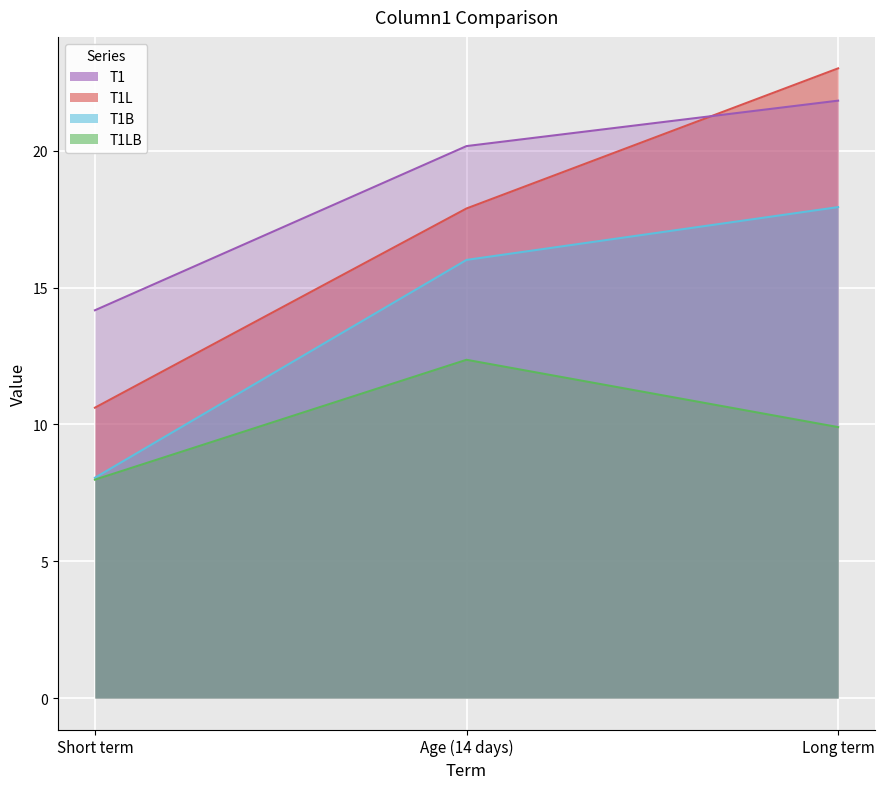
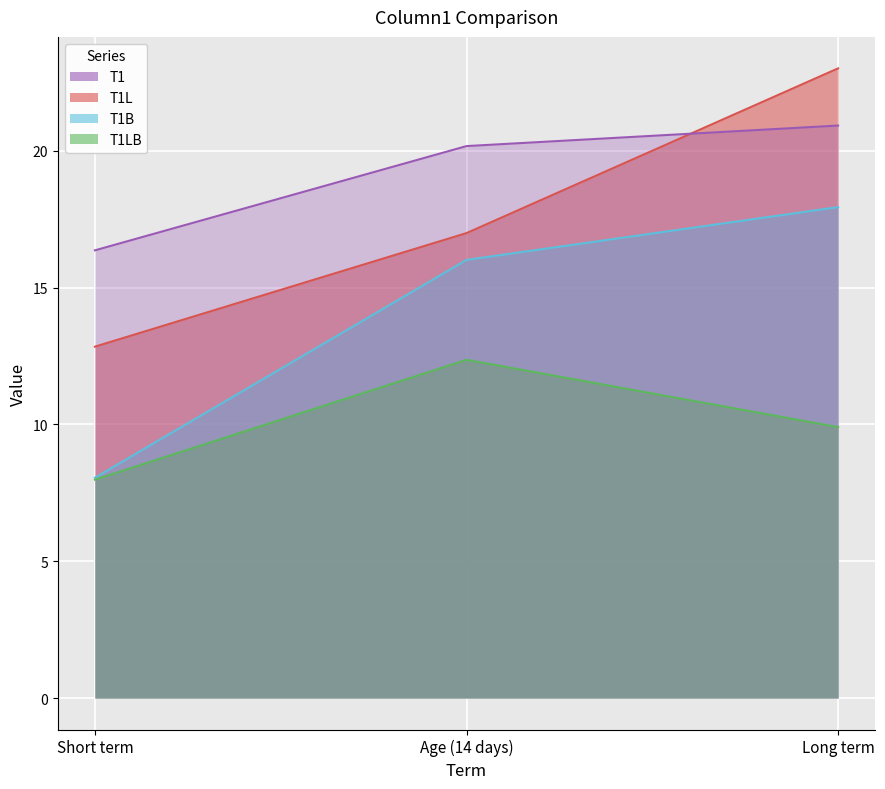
  {
    "T1L": {
-     "Short term": 10.6,
-     "Age (14 days)": 17.9,
+     "Short term": 12.8,
+     "Age (14 days)": 17.0,
      "Long term": 23.0
    },
    "T1B": {
      "Age (14 days)": 16.0,
      "Long term": 17.9
    },
    "T1LB": {
      "Age (14 days)": 12.4,
      "Long term": 9.9
    },
    "T1": {
-     "Short term": 14.2,
+     "Short term": 16.4,
      "Age (14 days)": 20.2,
-     "Long term": 21.8
+     "Long term": 20.9
    }
  }
